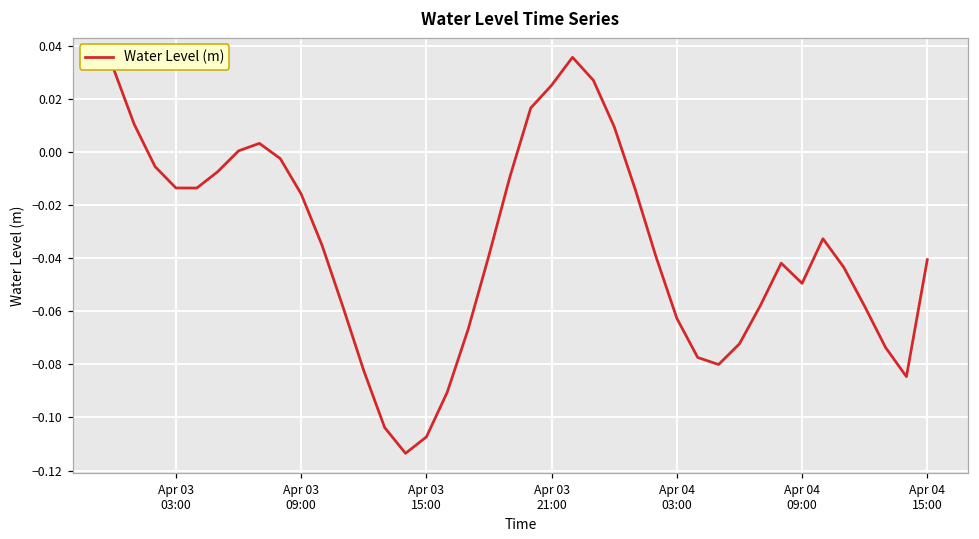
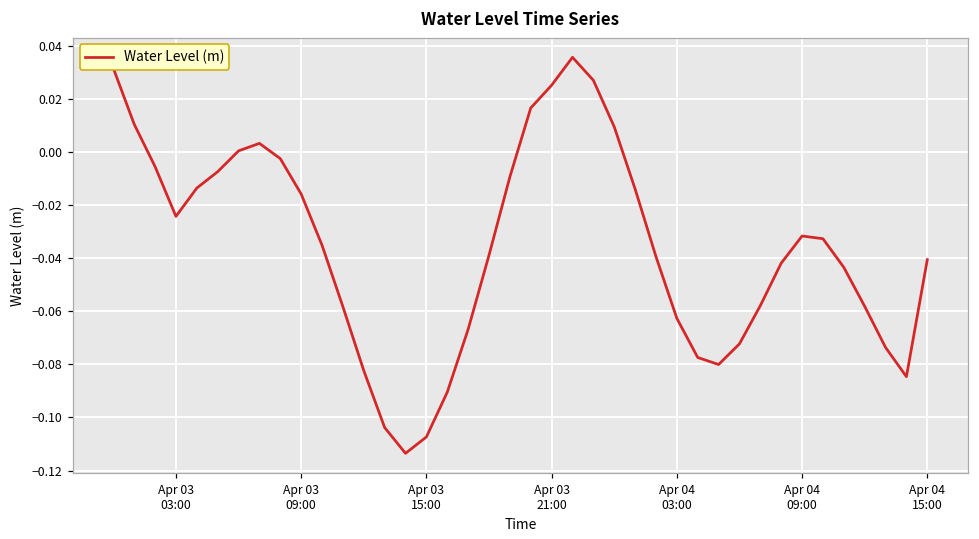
  {
-   "Apr 03 03:00": -0.014,
+   "Apr 03 03:00": -0.024,
    "Apr 03 09:00": -0.016,
    "Apr 03 15:00": -0.107,
    "Apr 03 21:00": 0.025,
    "Apr 04 03:00": -0.063,
-   "Apr 04 09:00": -0.049,
+   "Apr 04 09:00": -0.032,
    "Apr 04 15:00": -0.041
  }
